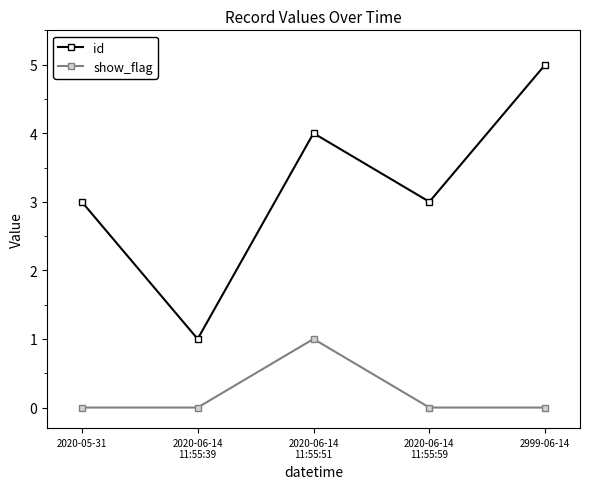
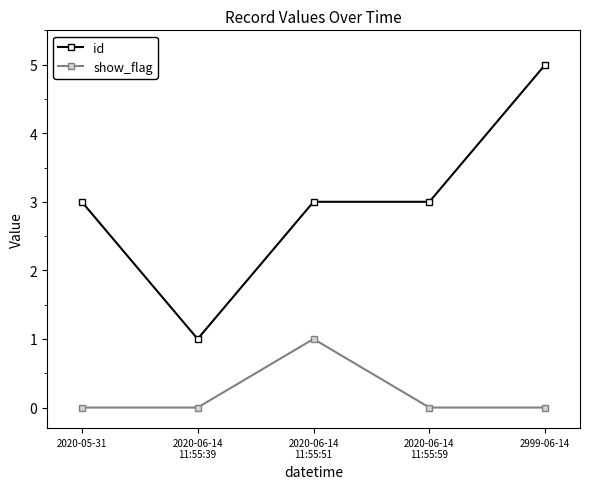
  {
    "id": {
      "2020-05-31": 3,
      "2020-06-14 11:55:39": 1,
-     "2020-06-14 11:55:51": 4,
+     "2020-06-14 11:55:51": 3,
      "2020-06-14 11:55:59": 3,
      "2999-06-14": 5
    },
    "show_flag": {
      "2020-05-31": 0,
      "2020-06-14 11:55:39": 0,
      "2020-06-14 11:55:51": 1,
      "2020-06-14 11:55:59": 0,
      "2999-06-14": 0
    }
  }
